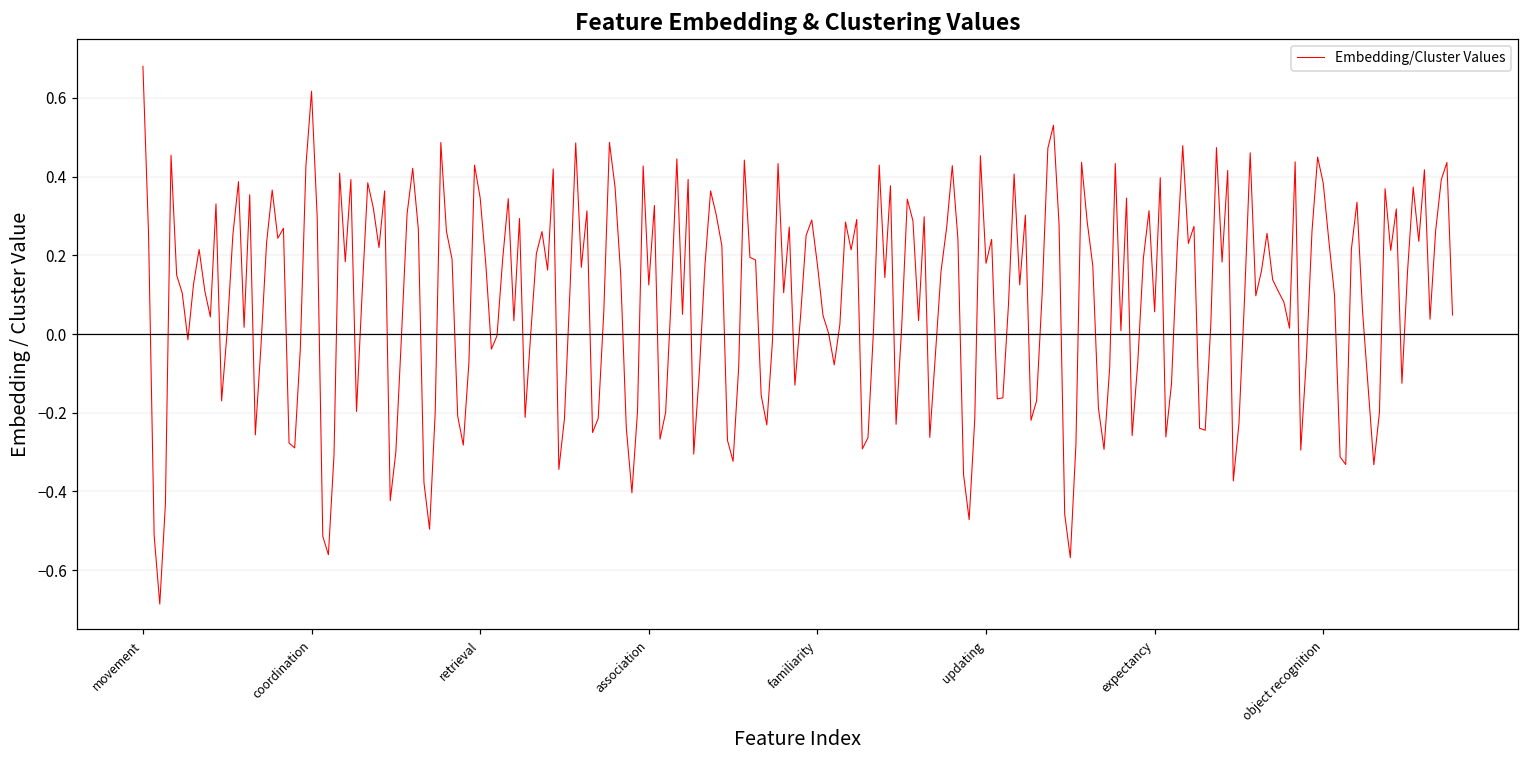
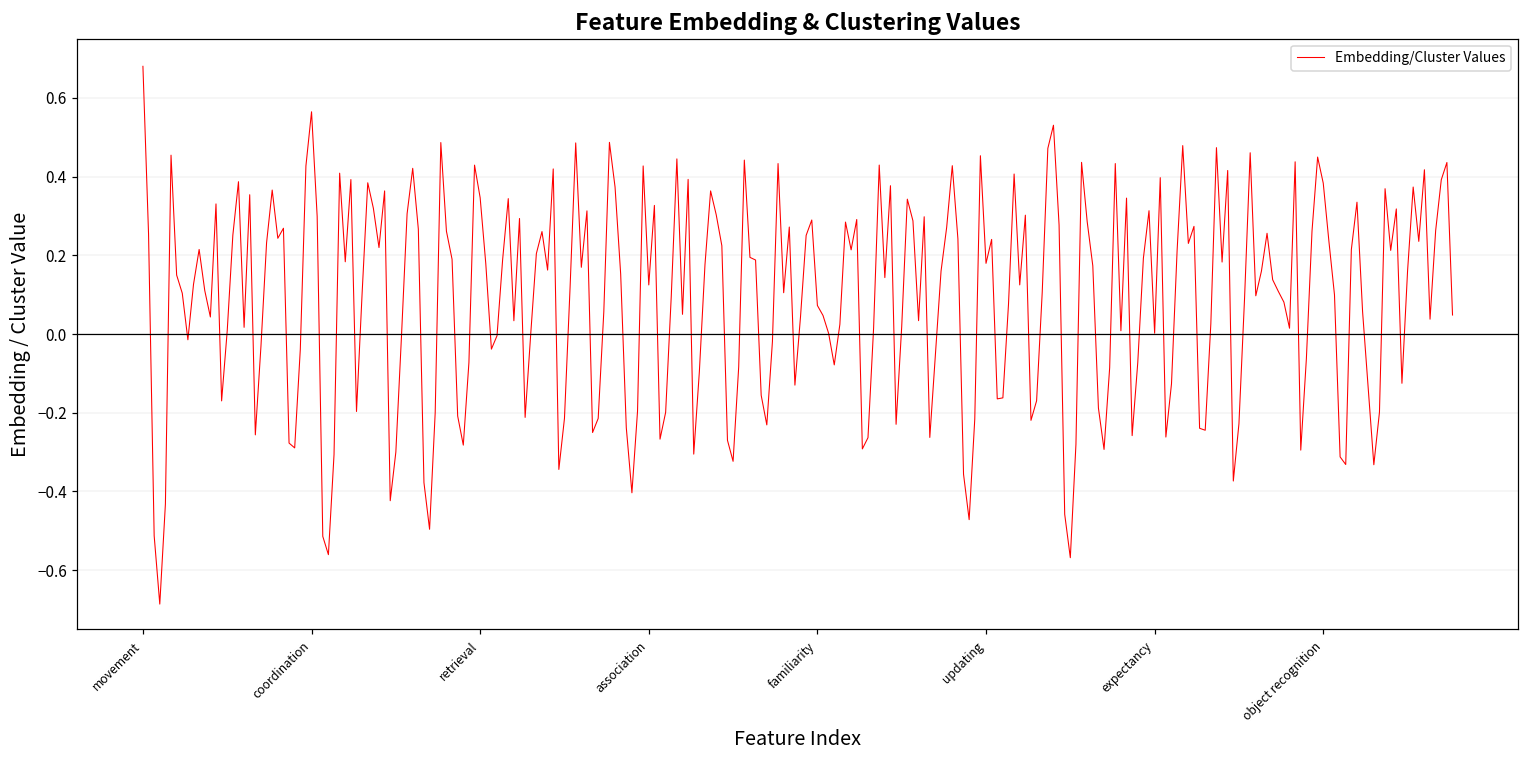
  {
    "movement": 0.68,
-   "coordination": 0.62,
+   "coordination": 0.56,
    "retrieval": 0.35,
    "association": 0.12,
-   "familiarity": 0.18,
+   "familiarity": 0.07,
    "updating": 0.18,
-   "expectancy": 0.06,
+   "expectancy": 0.00,
    "object recognition": 0.38
  }
